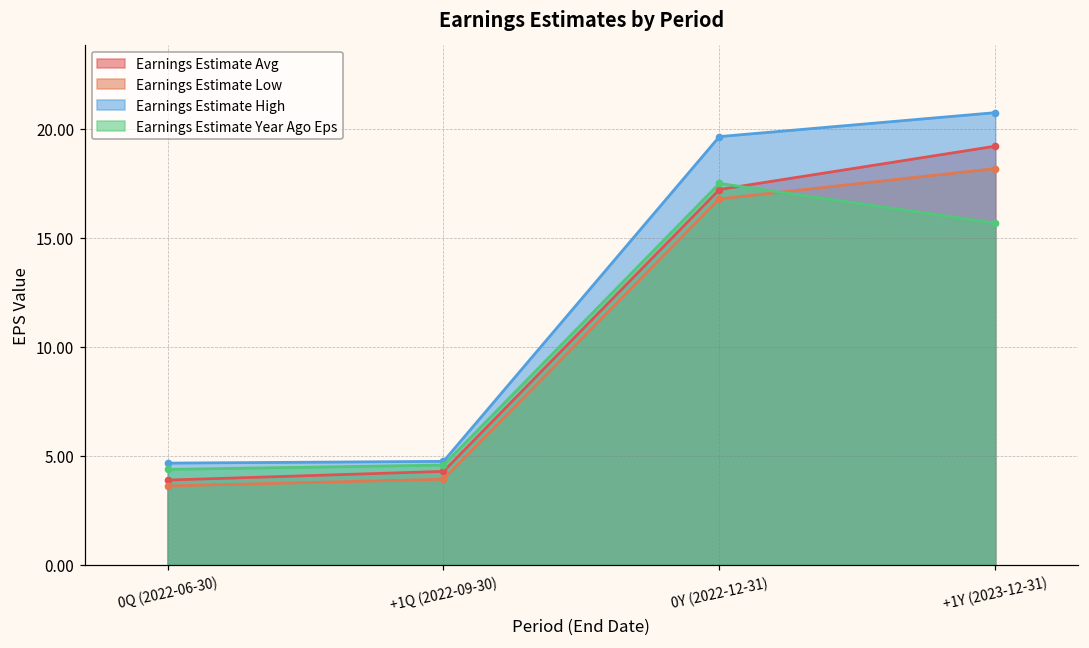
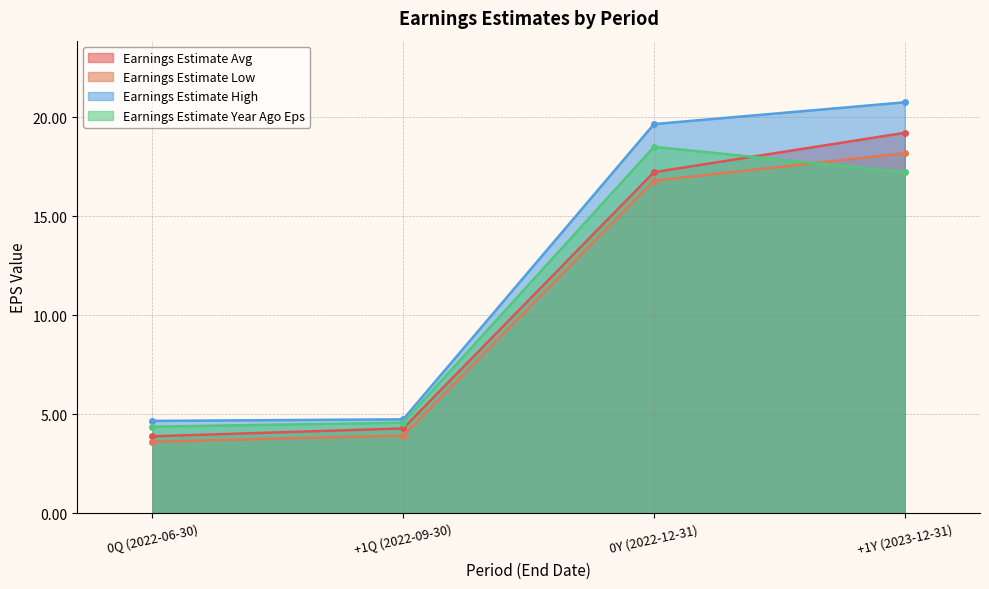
  {
    "Earnings Estimate High": {
      "0Q (2022-06-30)": 4.7,
      "+1Q (2022-09-30)": 4.7,
      "0Y (2022-12-31)": 19.7,
      "+1Y (2023-12-31)": 20.8
    },
    "Earnings Estimate Year Ago Eps": {
      "0Q (2022-06-30)": 4.4,
      "+1Q (2022-09-30)": 4.6,
-     "0Y (2022-12-31)": 17.5,
-     "+1Y (2023-12-31)": 15.7
+     "0Y (2022-12-31)": 18.5,
+     "+1Y (2023-12-31)": 17.2
    }
  }
